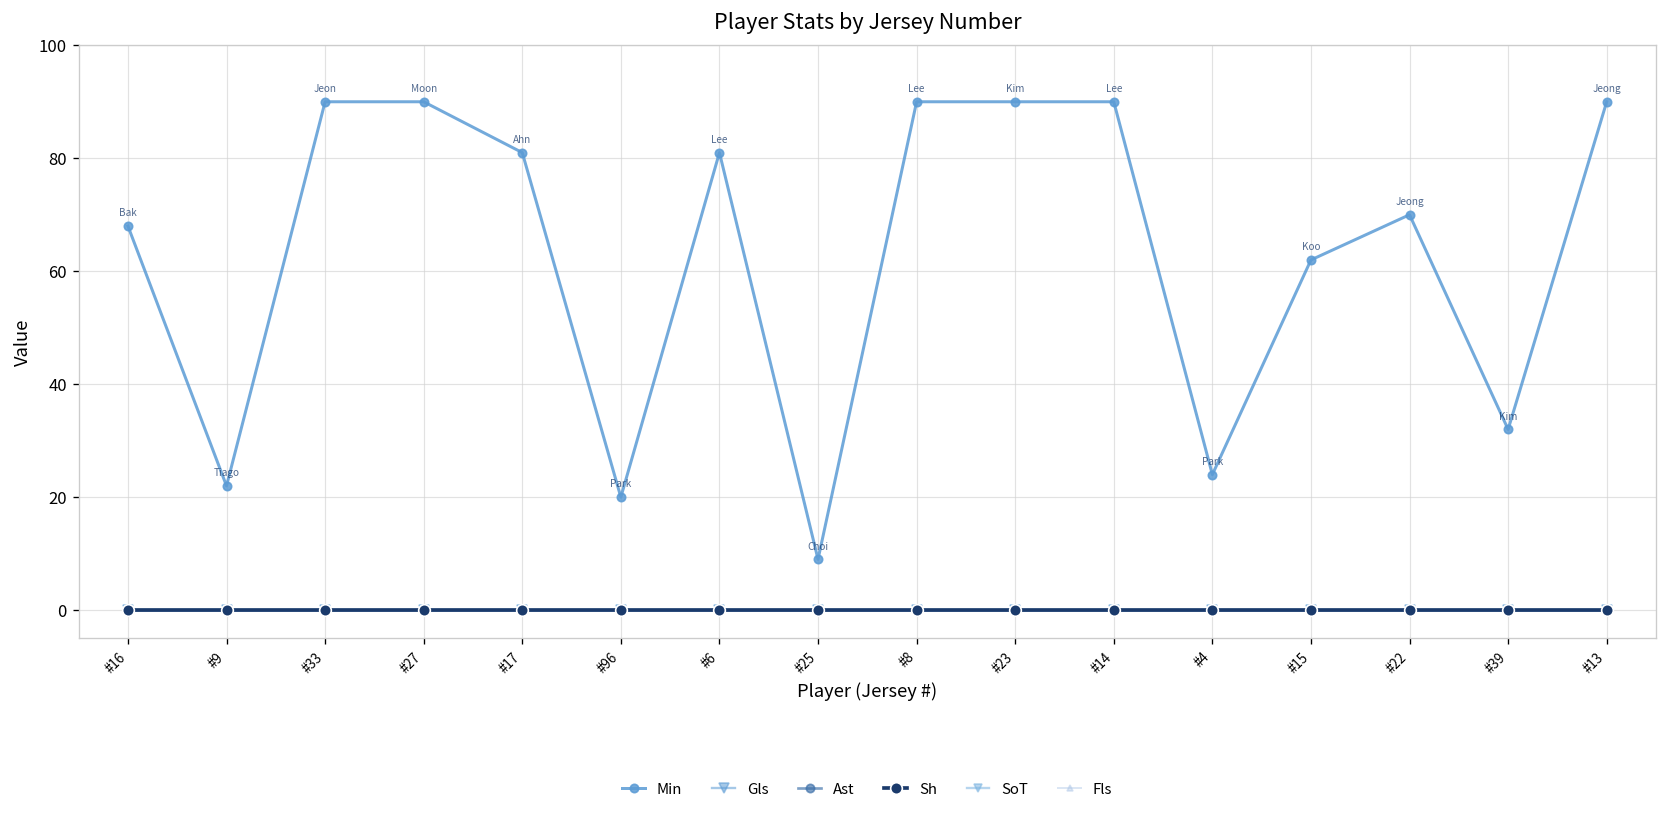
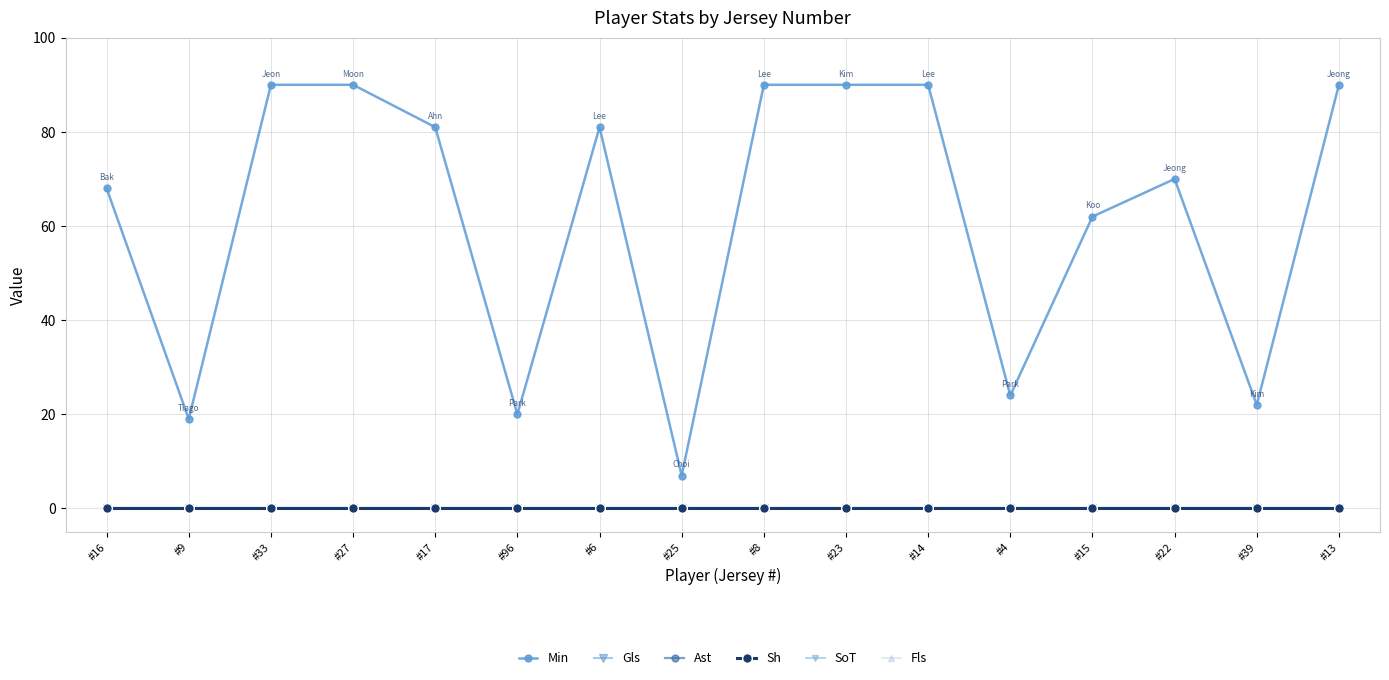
  {
    "Min": {
      "#16": 68,
-     "#9": 22,
+     "#9": 19,
      "#33": 90,
      "#27": 90,
      "#17": 81,
      "#96": 20,
      "#6": 81,
-     "#25": 9,
+     "#25": 7,
      "#8": 90,
      "#23": 90,
      "#14": 90,
      "#4": 24,
      "#15": 62,
      "#22": 70,
-     "#39": 32,
+     "#39": 22,
      "#13": 90
    },
    "Fls": {
      "#16": 0,
      "#9": 0,
      "#33": 0,
      "#27": 0,
      "#17": 0,
      "#96": 0,
      "#6": 0,
      "#25": 0,
      "#8": 0,
      "#23": 0,
      "#14": 0,
      "#4": 0,
      "#15": 0,
      "#22": 0,
      "#39": 0,
      "#13": 0
    }
  }
